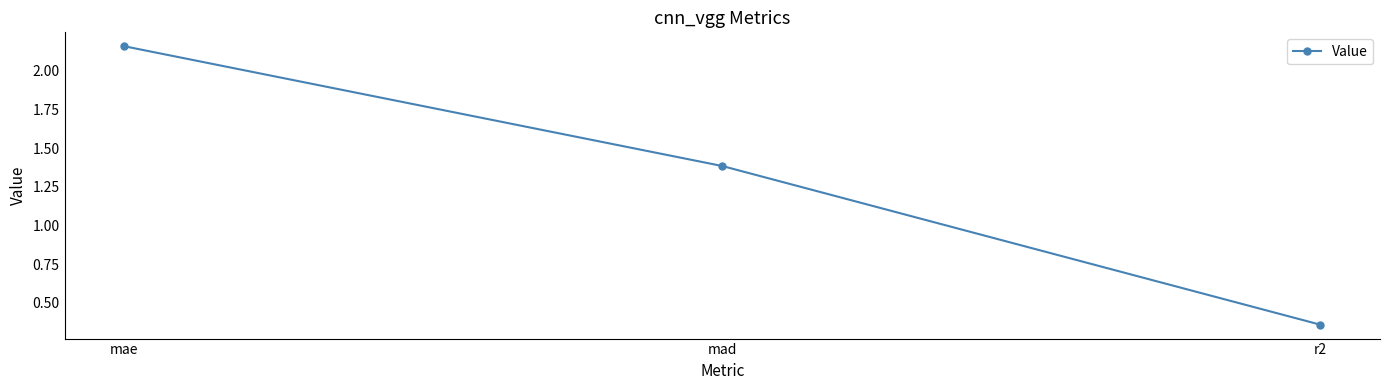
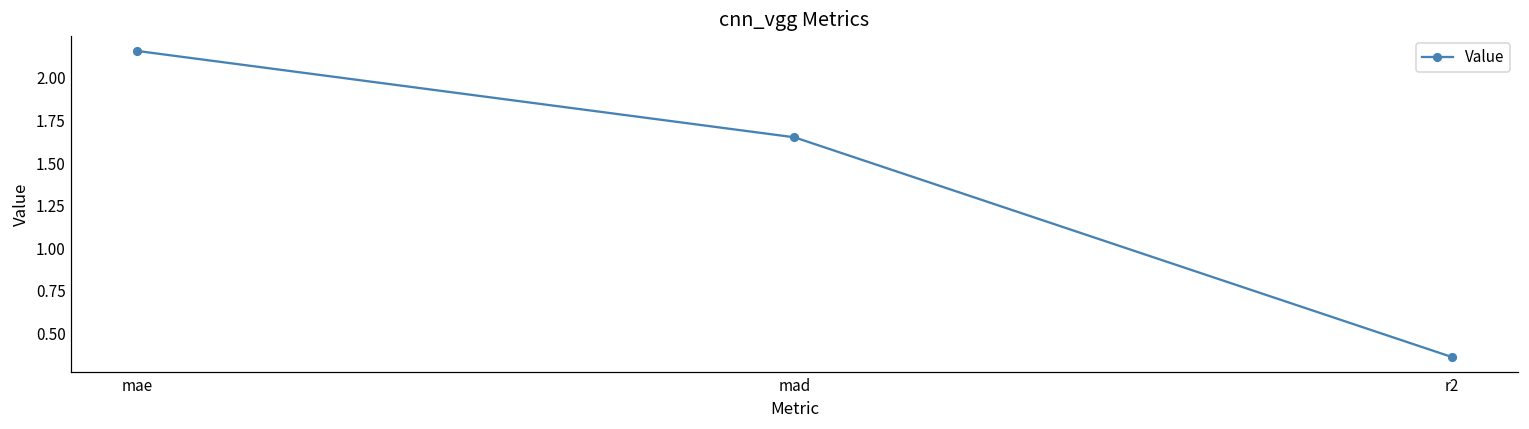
  {
    "mae": 2.16,
-   "mad": 1.38,
+   "mad": 1.65,
    "r2": 0.36
  }
